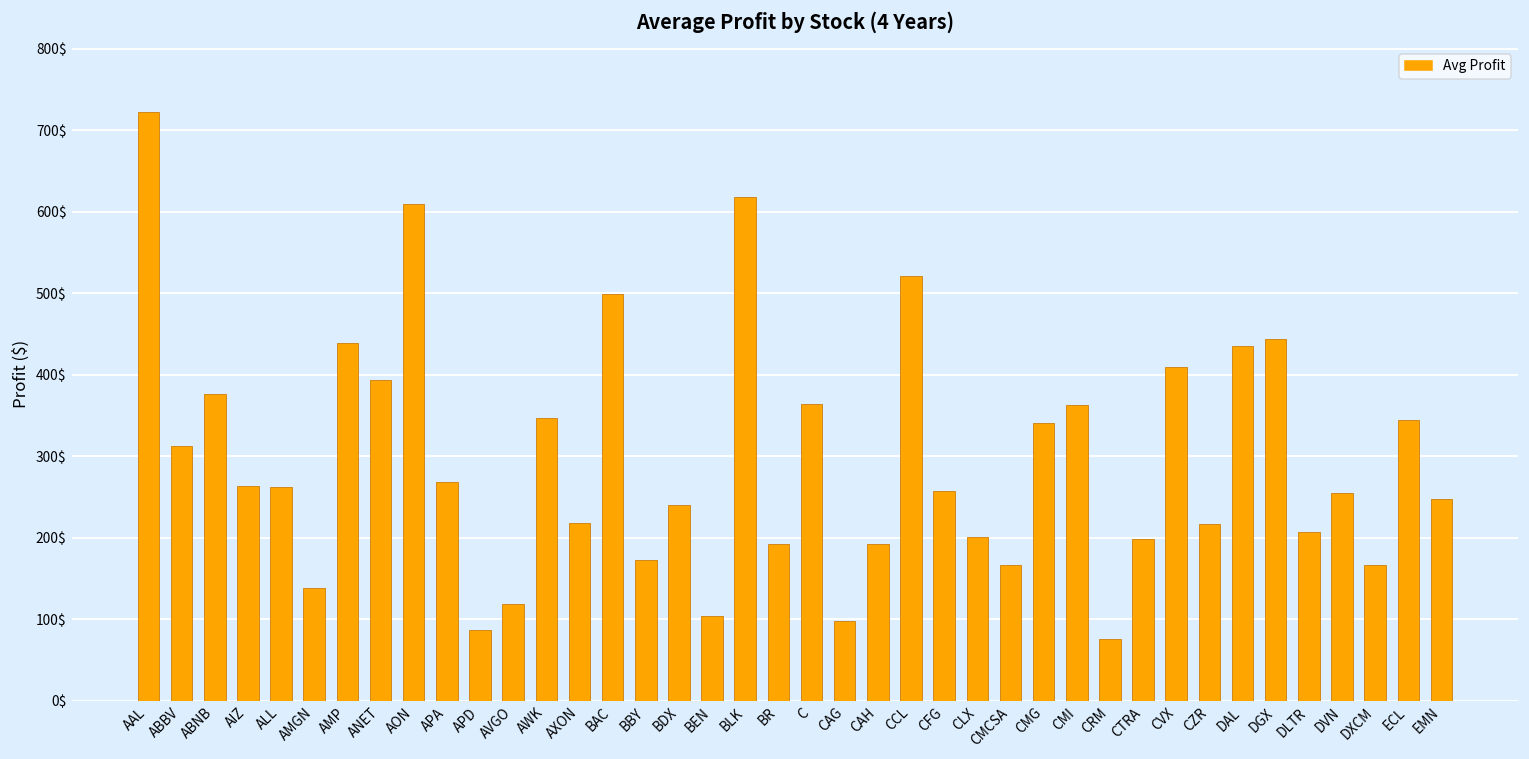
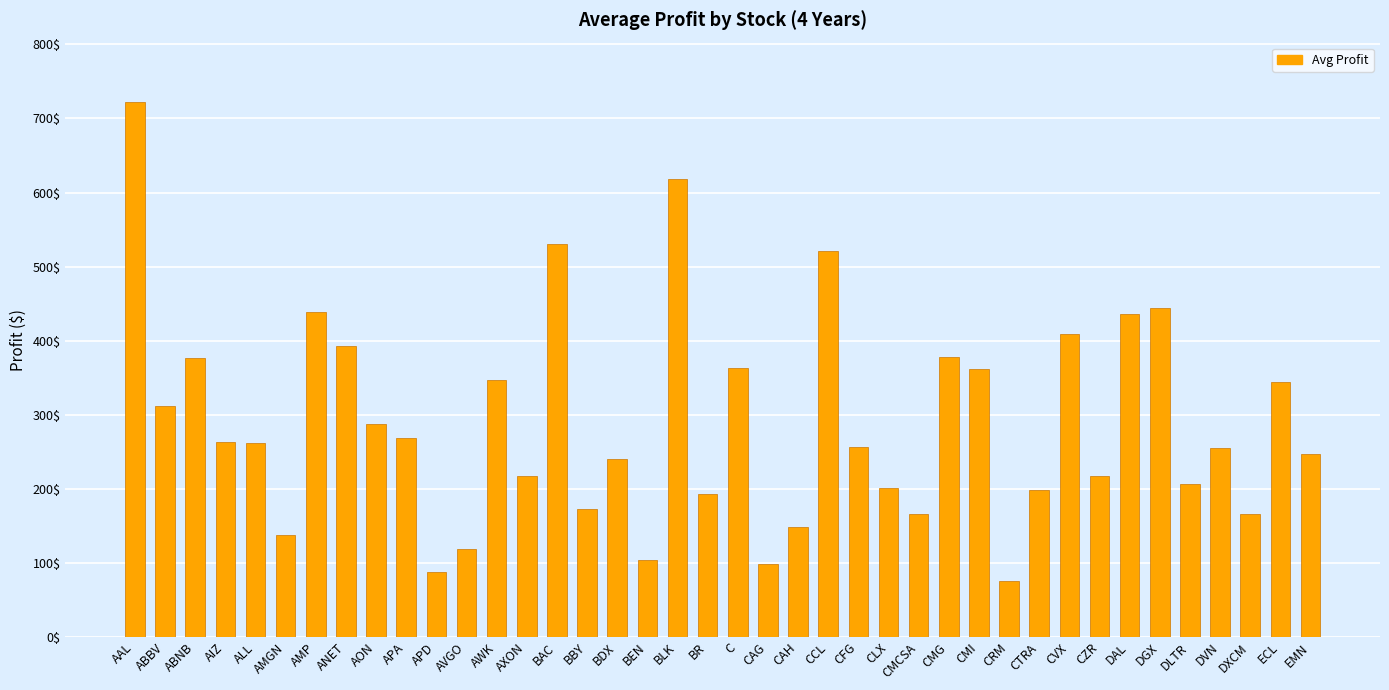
  {
    "AAL": "720$",
    "ABBV": "310$",
    "ABNB": "380$",
    "AIZ": "260$",
    "ALL": "260$",
    "AMGN": "140$",
    "AMP": "440$",
    "ANET": "390$",
-   "AON": "610$",
+   "AON": "290$",
    "APA": "270$",
    "APD": "90$",
    "AVGO": "120$",
    "AWK": "350$",
    "AXON": "220$",
-   "BAC": "500$",
+   "BAC": "530$",
    "BBY": "170$",
    "BDX": "240$",
    "BEN": "100$",
    "BLK": "620$",
    "BR": "190$",
    "C": "360$",
    "CAG": "100$",
-   "CAH": "190$",
+   "CAH": "150$",
    "CCL": "520$",
    "CFG": "260$",
    "CLX": "200$",
    "CMCSA": "170$",
-   "CMG": "340$",
+   "CMG": "380$",
    "CMI": "360$",
    "CRM": "80$",
    "CTRA": "200$",
    "CVX": "410$",
    "CZR": "220$",
    "DAL": "440$",
    "DGX": "440$",
    "DLTR": "210$",
    "DVN": "260$",
    "DXCM": "170$",
    "ECL": "340$",
    "EMN": "250$"
  }
